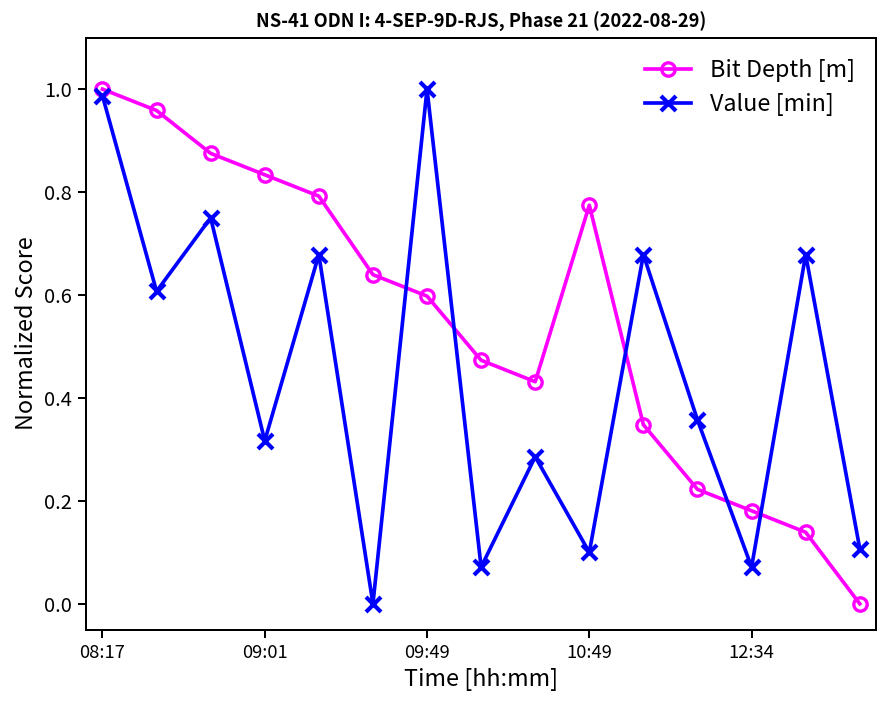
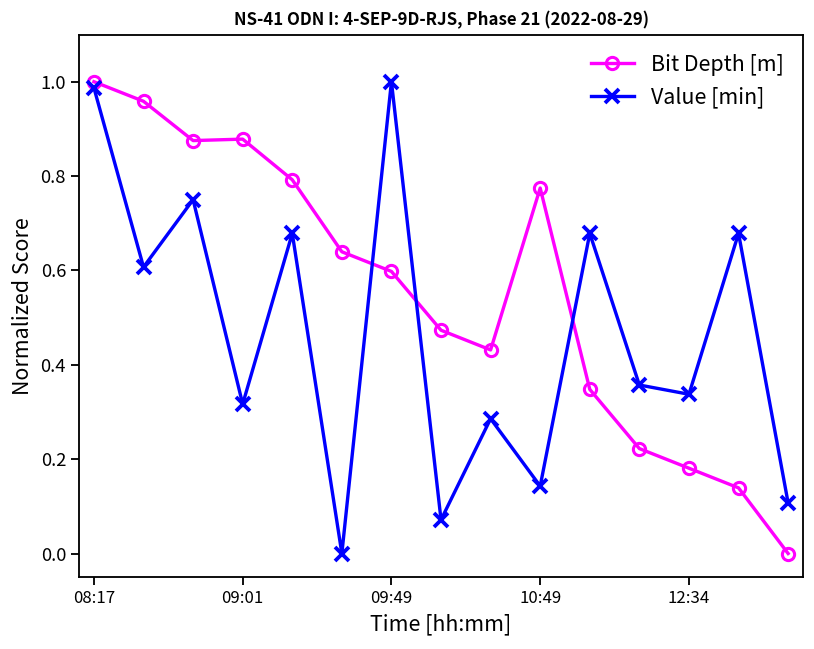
  {
    "Bit Depth [m]": {
      "08:17": 1.00,
-     "09:01": 0.83,
+     "09:01": 0.88,
      "09:49": 0.60,
      "10:49": 0.77,
      "12:34": 0.18
    },
    "Value [min]": {
      "08:17": 0.99,
      "09:01": 0.32,
      "09:49": 1.00,
-     "10:49": 0.10,
-     "12:34": 0.07
+     "10:49": 0.14,
+     "12:34": 0.34
    }
  }
